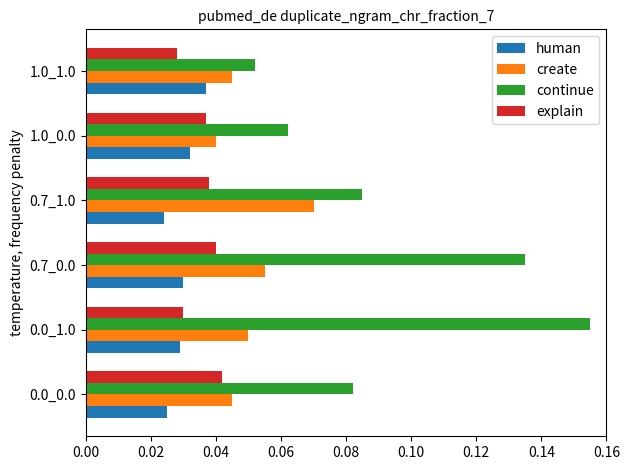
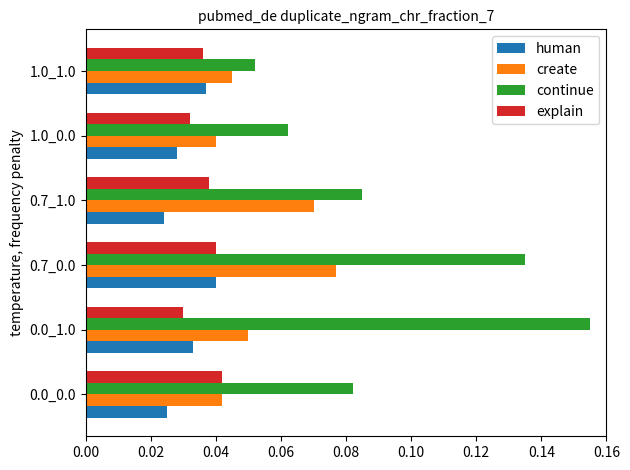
  {
    "human": {
      "1.0_1.0": 0.037,
-     "1.0_0.0": 0.032,
+     "1.0_0.0": 0.028,
      "0.7_1.0": 0.024,
-     "0.7_0.0": 0.03,
-     "0.0_1.0": 0.029,
+     "0.7_0.0": 0.04,
+     "0.0_1.0": 0.033,
      "0.0_0.0": 0.025
    },
    "create": {
      "1.0_1.0": 0.045,
      "1.0_0.0": 0.040,
      "0.7_1.0": 0.070,
-     "0.7_0.0": 0.055,
+     "0.7_0.0": 0.077,
      "0.0_1.0": 0.050,
-     "0.0_0.0": 0.045
+     "0.0_0.0": 0.042
    },
    "continue": {
      "1.0_1.0": 0.052,
      "1.0_0.0": 0.062,
      "0.7_1.0": 0.085,
      "0.7_0.0": 0.135,
      "0.0_1.0": 0.155,
      "0.0_0.0": 0.082
    },
    "explain": {
-     "1.0_1.0": 0.028,
-     "1.0_0.0": 0.037,
+     "1.0_1.0": 0.036,
+     "1.0_0.0": 0.032,
      "0.7_1.0": 0.038,
      "0.7_0.0": 0.040,
      "0.0_1.0": 0.030,
      "0.0_0.0": 0.042
    }
  }
